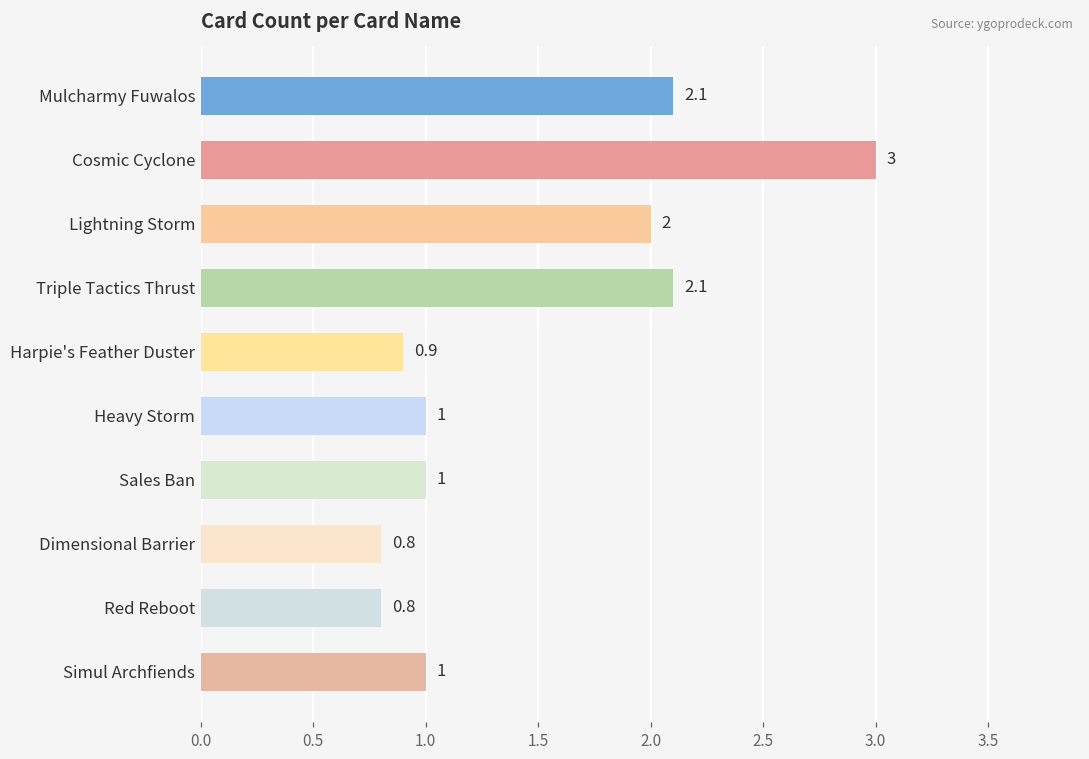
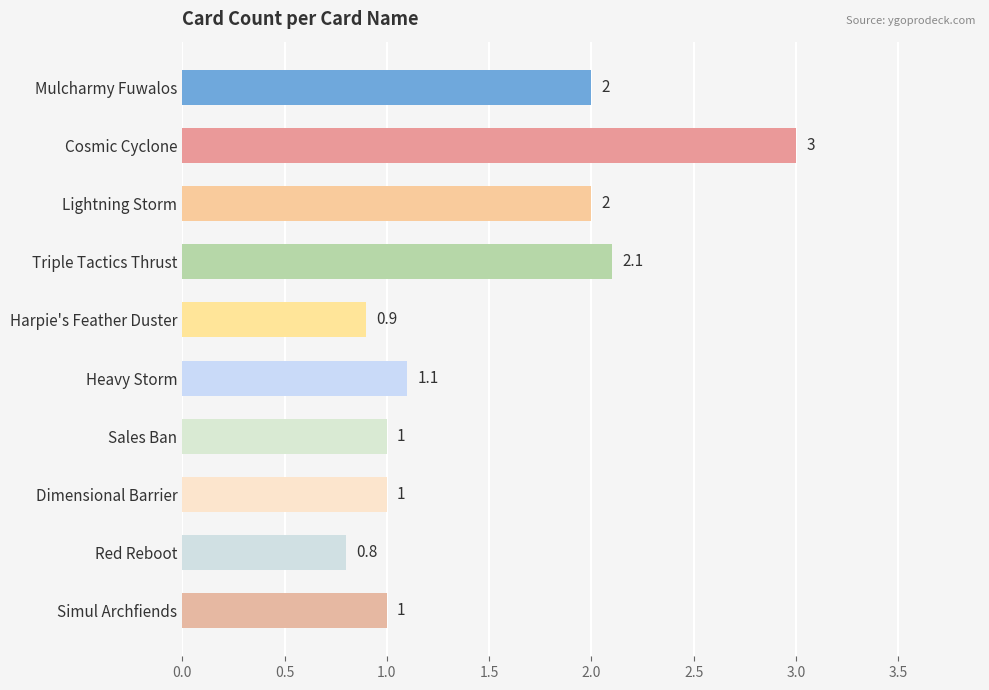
  {
-   "Mulcharmy Fuwalos": 2.1,
+   "Mulcharmy Fuwalos": 2,
    "Cosmic Cyclone": 3,
    "Lightning Storm": 2,
    "Triple Tactics Thrust": 2.1,
    "Harpie's Feather Duster": 0.9,
-   "Heavy Storm": 1,
+   "Heavy Storm": 1.1,
    "Sales Ban": 1,
-   "Dimensional Barrier": 0.8,
+   "Dimensional Barrier": 1,
    "Red Reboot": 0.8,
    "Simul Archfiends": 1
  }
